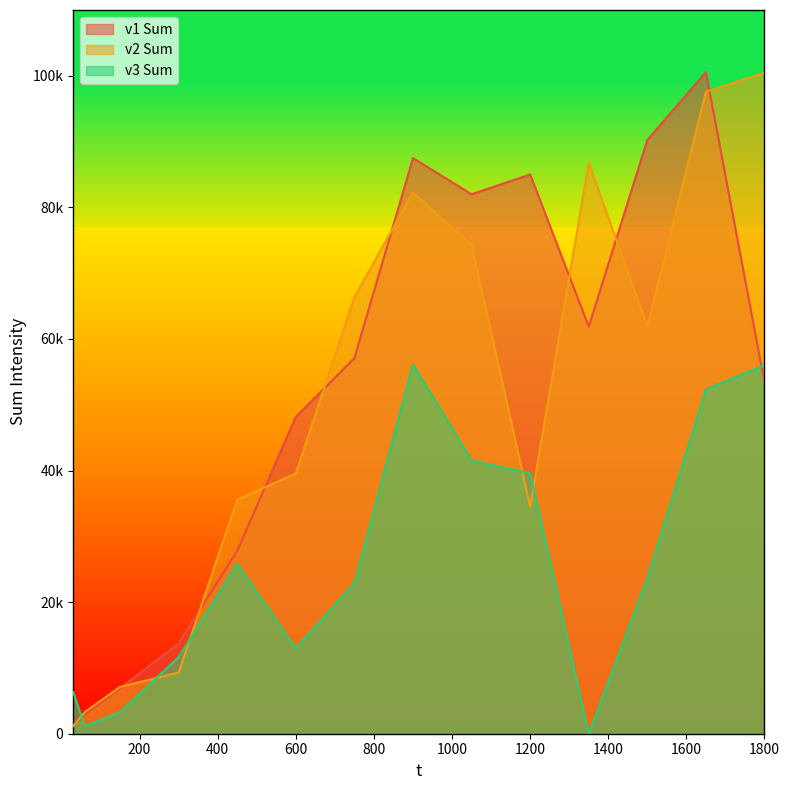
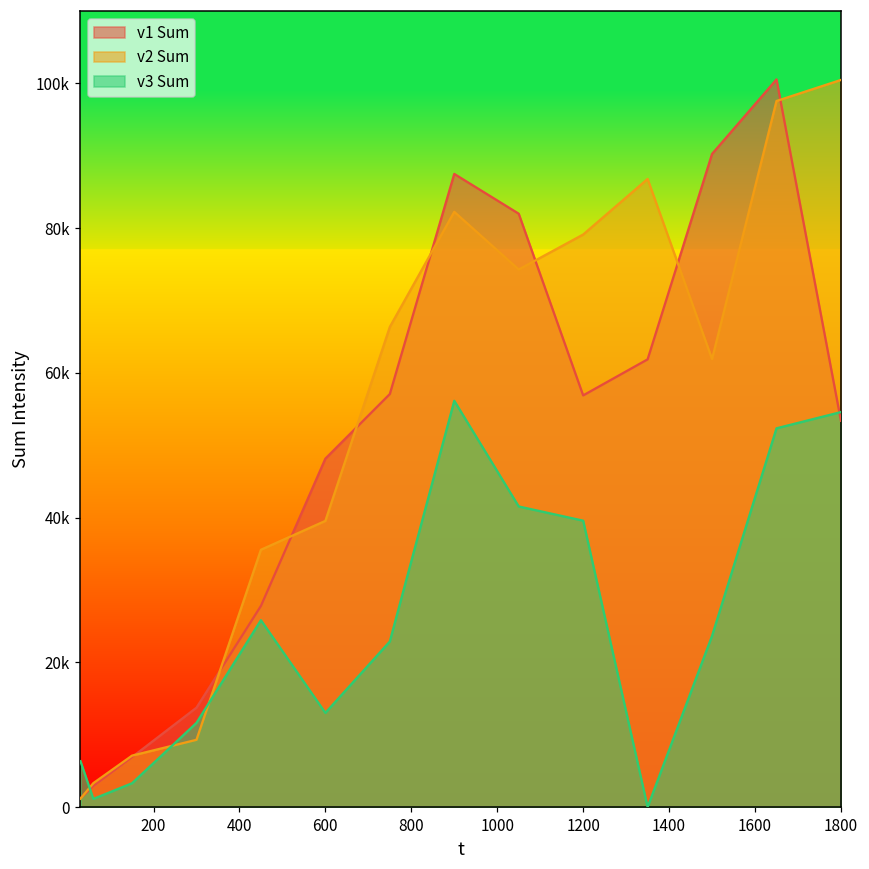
  {
    "v1 Sum": {
      "600": 48000,
-     "1200": 85000,
+     "1200": 57000,
      "1800": 53000
    },
    "v2 Sum": {
      "600": 40000,
-     "1200": 34000,
+     "1200": 79000,
      "1800": 100000
    },
    "v3 Sum": {
      "600": 13000,
      "1200": 40000,
-     "1800": 56000
+     "1800": 55000
    }
  }
